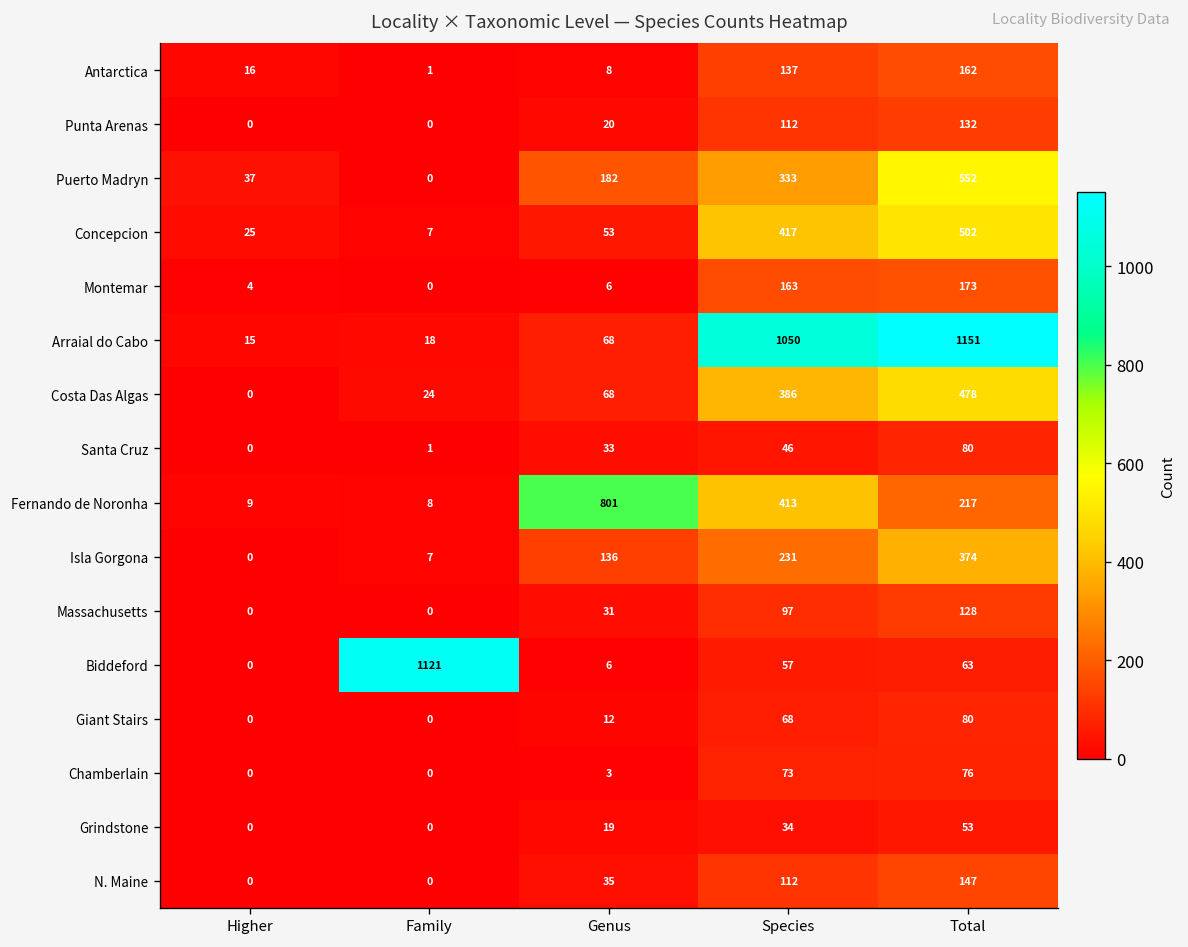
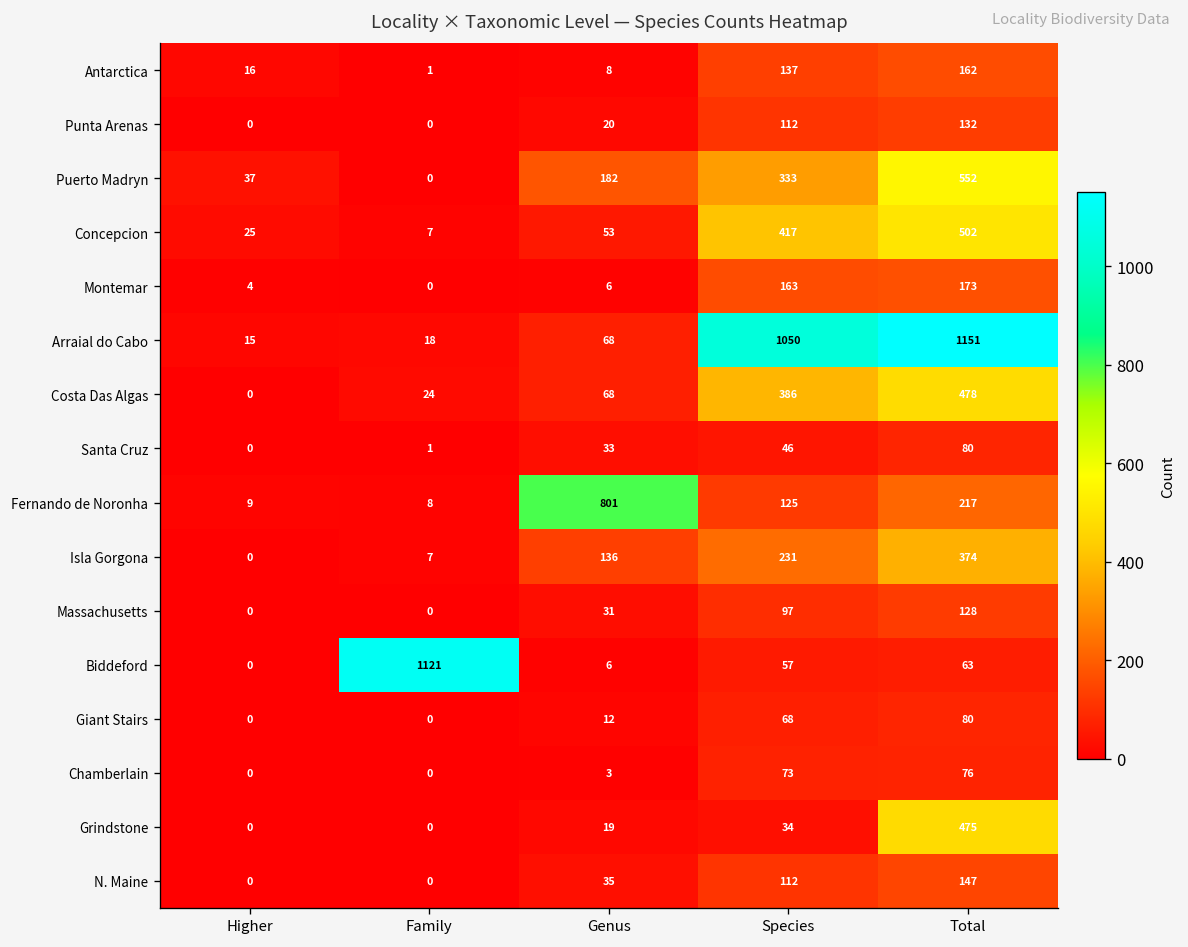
  {
    "Antarctica": {
      "Higher": 16,
      "Family": 1,
      "Genus": 8,
      "Species": 137,
      "Total": 162
    },
    "Punta Arenas": {
      "Higher": 0,
      "Family": 0,
      "Genus": 20,
      "Species": 112,
      "Total": 132
    },
    "Puerto Madryn": {
      "Higher": 37,
      "Family": 0,
      "Genus": 182,
      "Species": 333,
      "Total": 552
    },
    "Concepcion": {
      "Higher": 25,
      "Family": 7,
      "Genus": 53,
      "Species": 417,
      "Total": 502
    },
    "Montemar": {
      "Higher": 4,
      "Family": 0,
      "Genus": 6,
      "Species": 163,
      "Total": 173
    },
    "Arraial do Cabo": {
      "Higher": 15,
      "Family": 18,
      "Genus": 68,
      "Species": 1050,
      "Total": 1151
    },
    "Costa Das Algas": {
      "Higher": 0,
      "Family": 24,
      "Genus": 68,
      "Species": 386,
      "Total": 478
    },
    "Santa Cruz": {
      "Higher": 0,
      "Family": 1,
      "Genus": 33,
      "Species": 46,
      "Total": 80
    },
    "Fernando de Noronha": {
      "Higher": 9,
      "Family": 8,
      "Genus": 801,
-     "Species": 413,
+     "Species": 125,
      "Total": 217
    },
    "Isla Gorgona": {
      "Higher": 0,
      "Family": 7,
      "Genus": 136,
      "Species": 231,
      "Total": 374
    },
    "Massachusetts": {
      "Higher": 0,
      "Family": 0,
      "Genus": 31,
      "Species": 97,
      "Total": 128
    },
    "Biddeford": {
      "Higher": 0,
      "Family": 1121,
      "Genus": 6,
      "Species": 57,
      "Total": 63
    },
    "Giant Stairs": {
      "Higher": 0,
      "Family": 0,
      "Genus": 12,
      "Species": 68,
      "Total": 80
    },
    "Chamberlain": {
      "Higher": 0,
      "Family": 0,
      "Genus": 3,
      "Species": 73,
      "Total": 76
    },
    "Grindstone": {
      "Higher": 0,
      "Family": 0,
      "Genus": 19,
      "Species": 34,
-     "Total": 53
+     "Total": 475
    },
    "N. Maine": {
      "Higher": 0,
      "Family": 0,
      "Genus": 35,
      "Species": 112,
      "Total": 147
    }
  }
